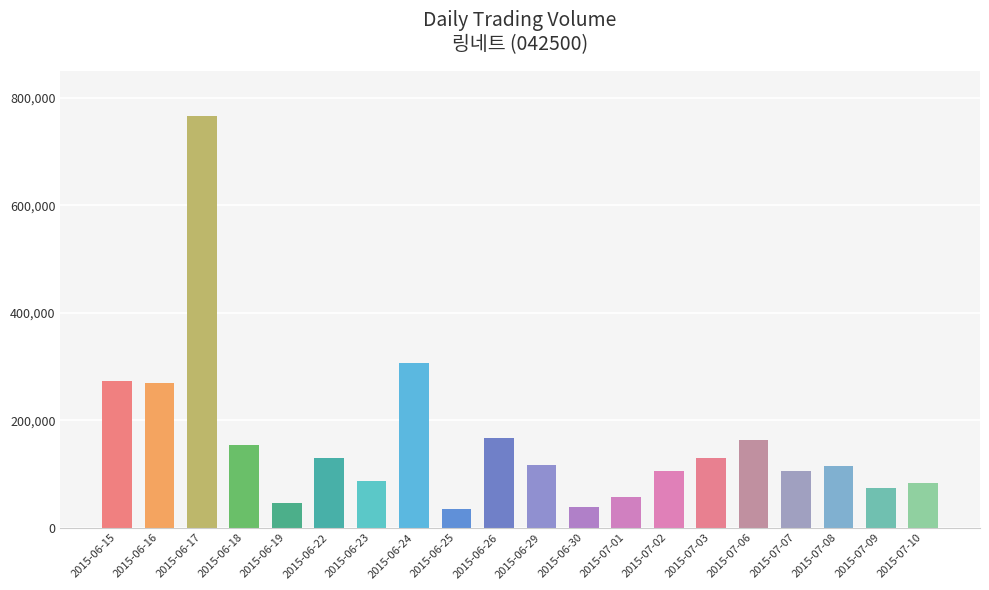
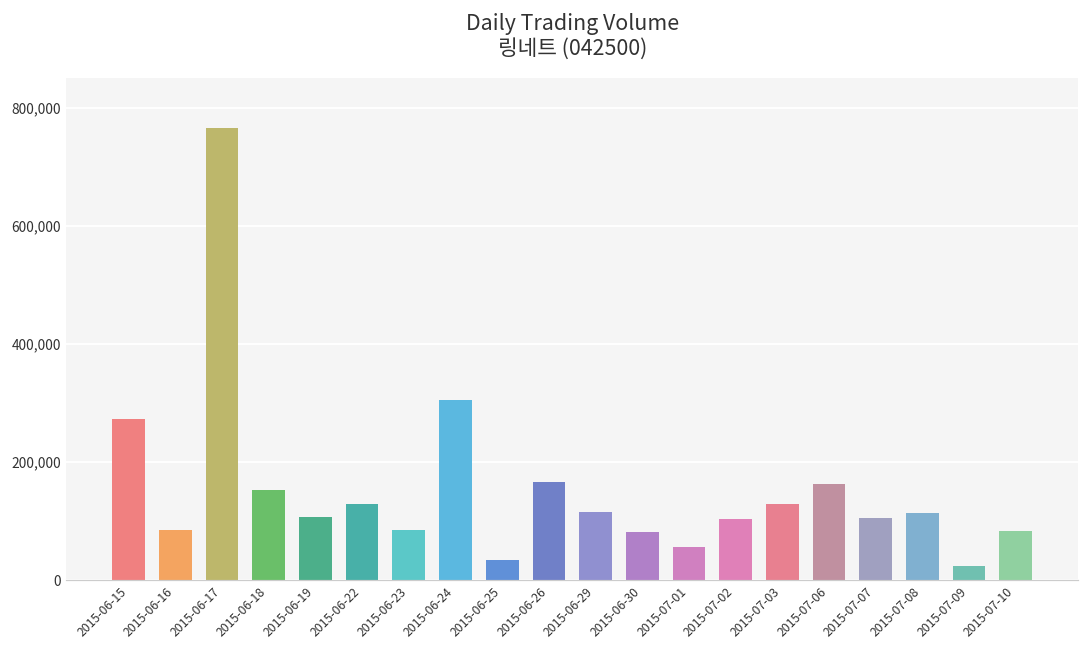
  {
    "2015-06-15": "270,000",
-   "2015-06-16": "270,000",
+   "2015-06-16": "90,000",
    "2015-06-17": "770,000",
    "2015-06-18": "150,000",
-   "2015-06-19": "50,000",
+   "2015-06-19": "110,000",
    "2015-06-22": "130,000",
    "2015-06-23": "90,000",
    "2015-06-24": "310,000",
    "2015-06-25": "30,000",
    "2015-06-26": "170,000",
    "2015-06-29": "120,000",
-   "2015-06-30": "40,000",
+   "2015-06-30": "80,000",
    "2015-07-01": "60,000",
    "2015-07-02": "100,000",
    "2015-07-03": "130,000",
    "2015-07-06": "160,000",
    "2015-07-07": "110,000",
    "2015-07-08": "110,000",
-   "2015-07-09": "70,000",
+   "2015-07-09": "20,000",
    "2015-07-10": "80,000"
  }
